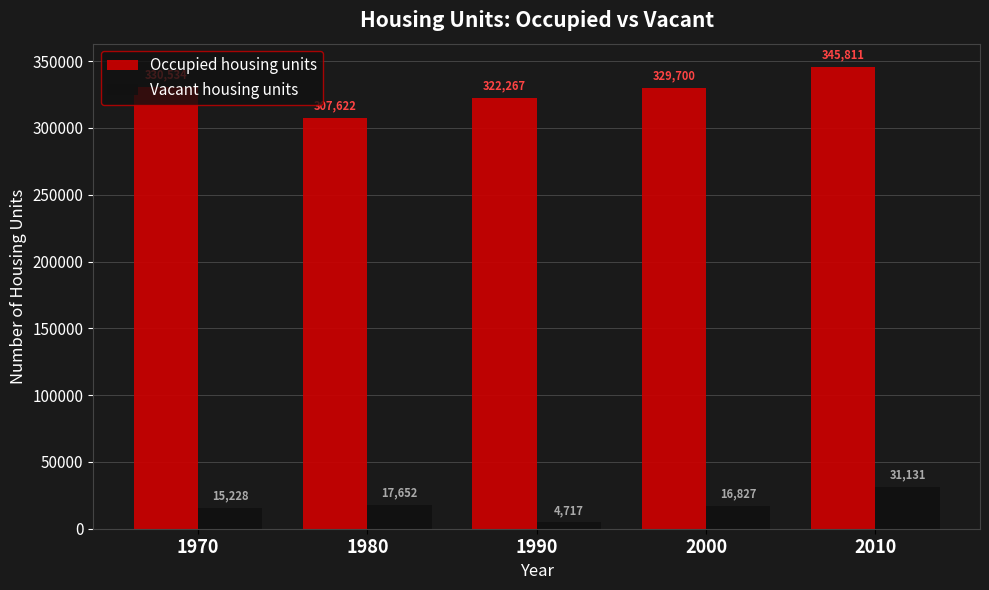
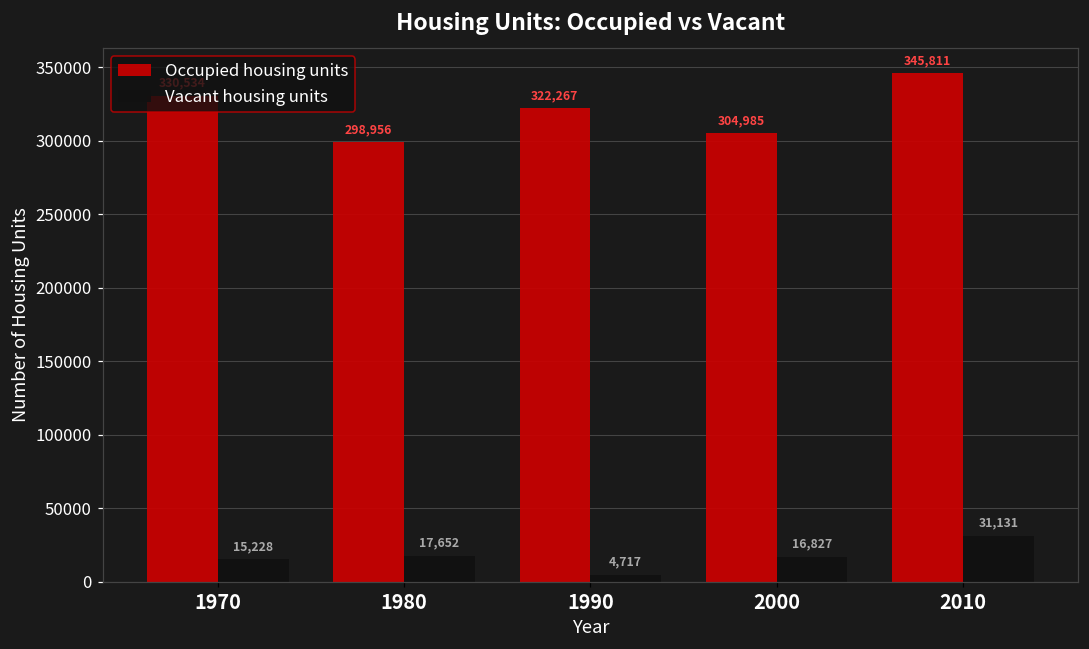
  {
    "Occupied housing units": {
-     "1980": "308000",
+     "1980": "299000",
      "1990": "322,267",
-     "2000": "329,700",
+     "2000": "304,985",
      "2010": "345,811"
    },
    "Vacant housing units": {
      "1970": "15,228",
      "1980": "17,652",
      "1990": "4,717",
      "2000": "16,827",
      "2010": "31,131"
    }
  }
